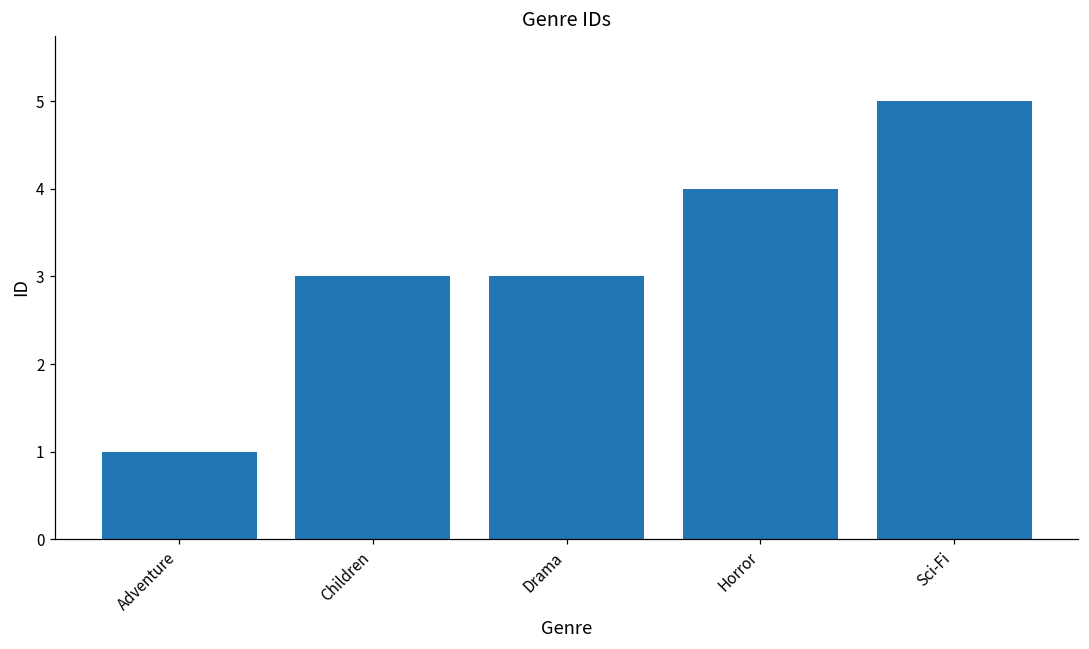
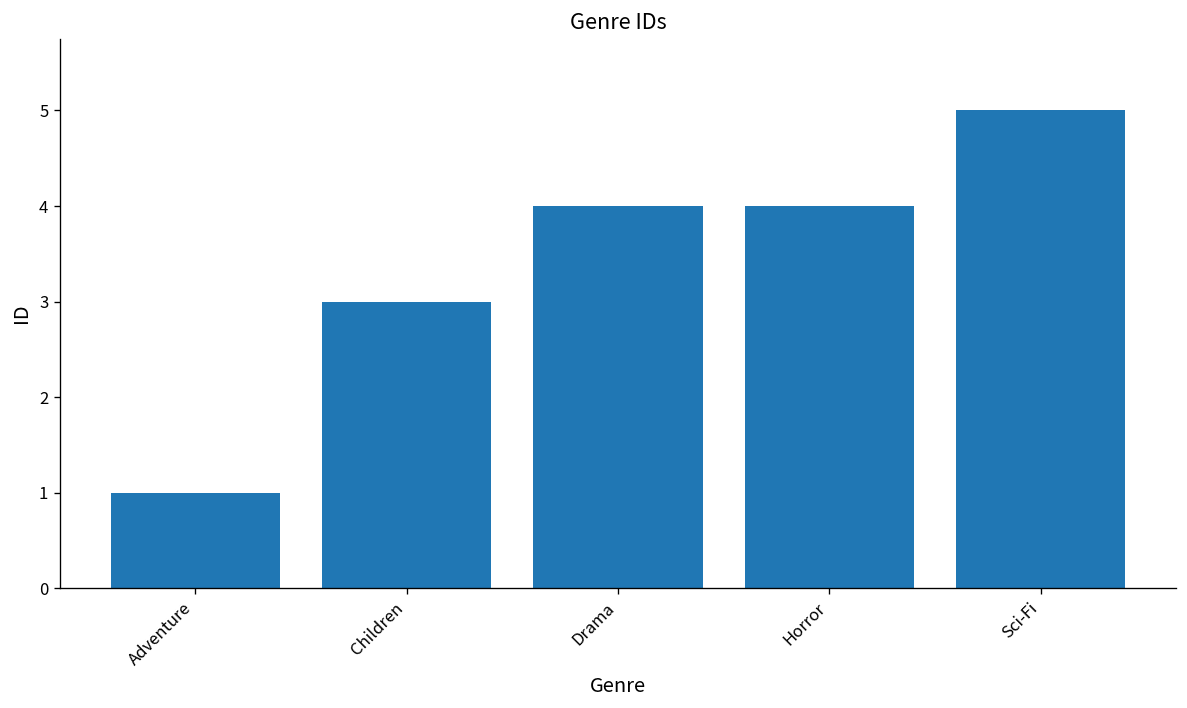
  {
    "Adventure": 1,
    "Children": 3,
-   "Drama": 3,
+   "Drama": 4,
    "Horror": 4,
    "Sci-Fi": 5
  }
